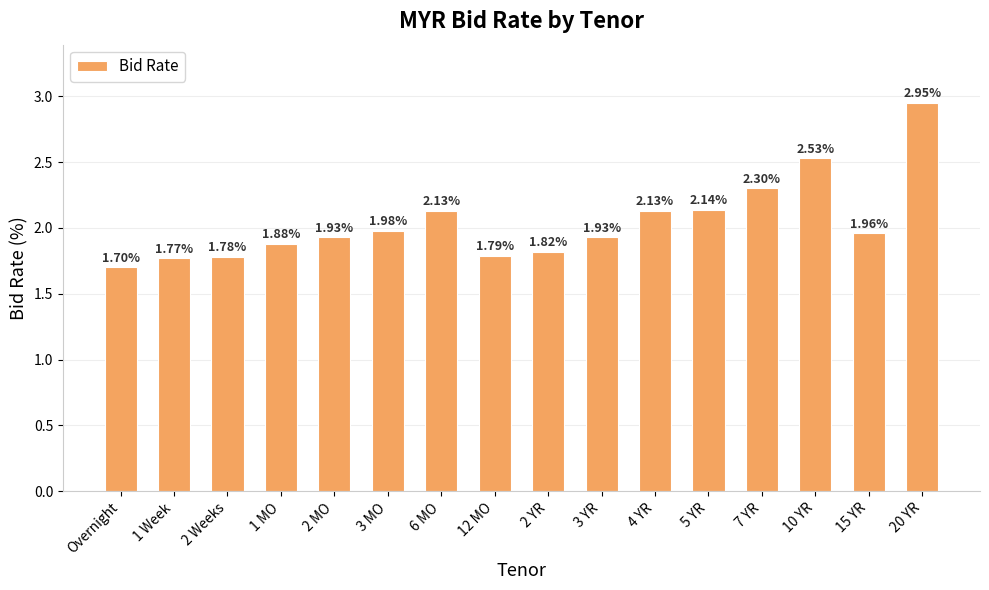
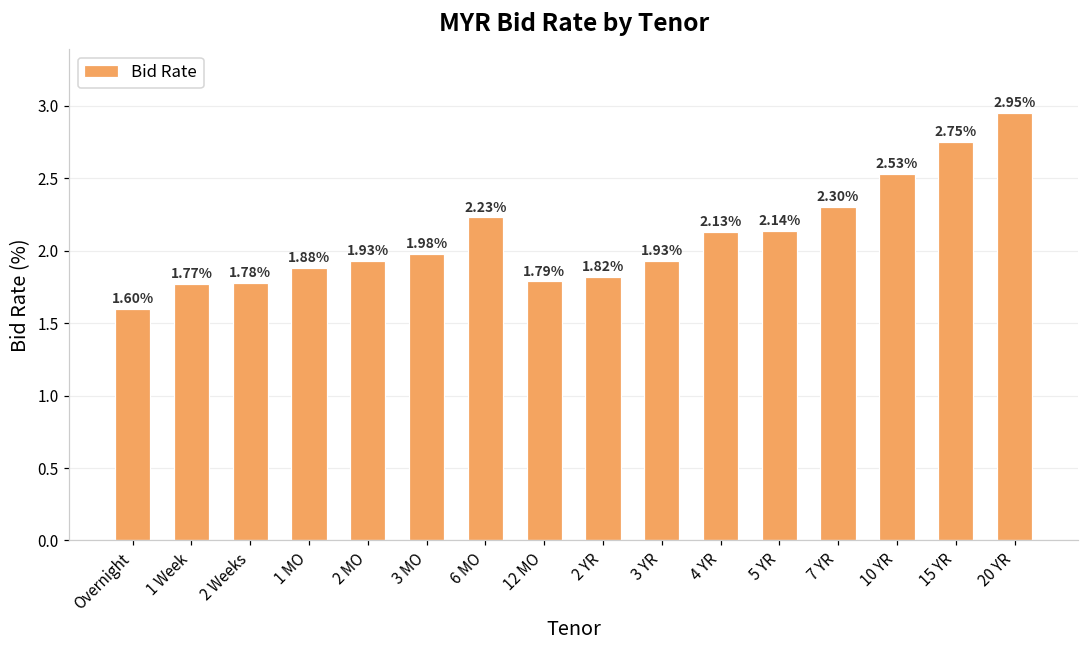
  {
-   "Overnight": "1.70%",
+   "Overnight": "1.60%",
    "1 Week": "1.77%",
    "2 Weeks": "1.78%",
    "1 MO": "1.88%",
    "2 MO": "1.93%",
    "3 MO": "1.98%",
-   "6 MO": "2.13%",
+   "6 MO": "2.23%",
    "12 MO": "1.79%",
    "2 YR": "1.82%",
    "3 YR": "1.93%",
    "4 YR": "2.13%",
    "5 YR": "2.14%",
    "7 YR": "2.30%",
    "10 YR": "2.53%",
-   "15 YR": "1.96%",
+   "15 YR": "2.75%",
    "20 YR": "2.95%"
  }
